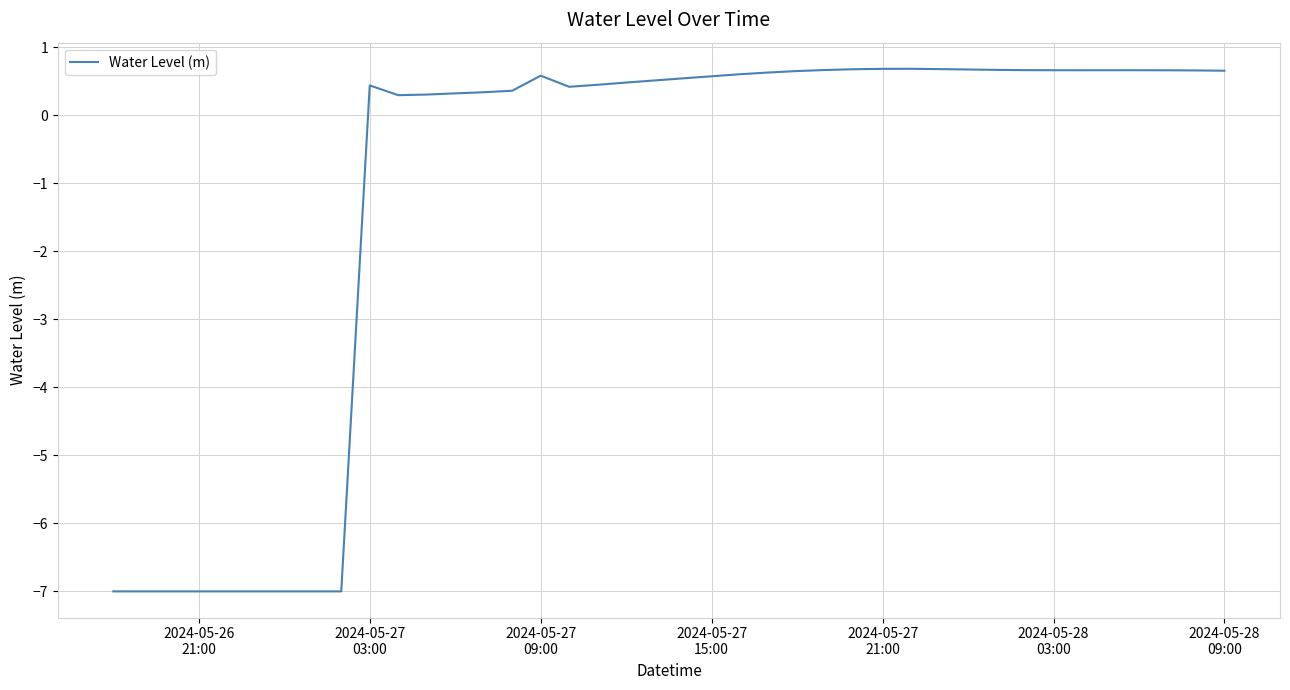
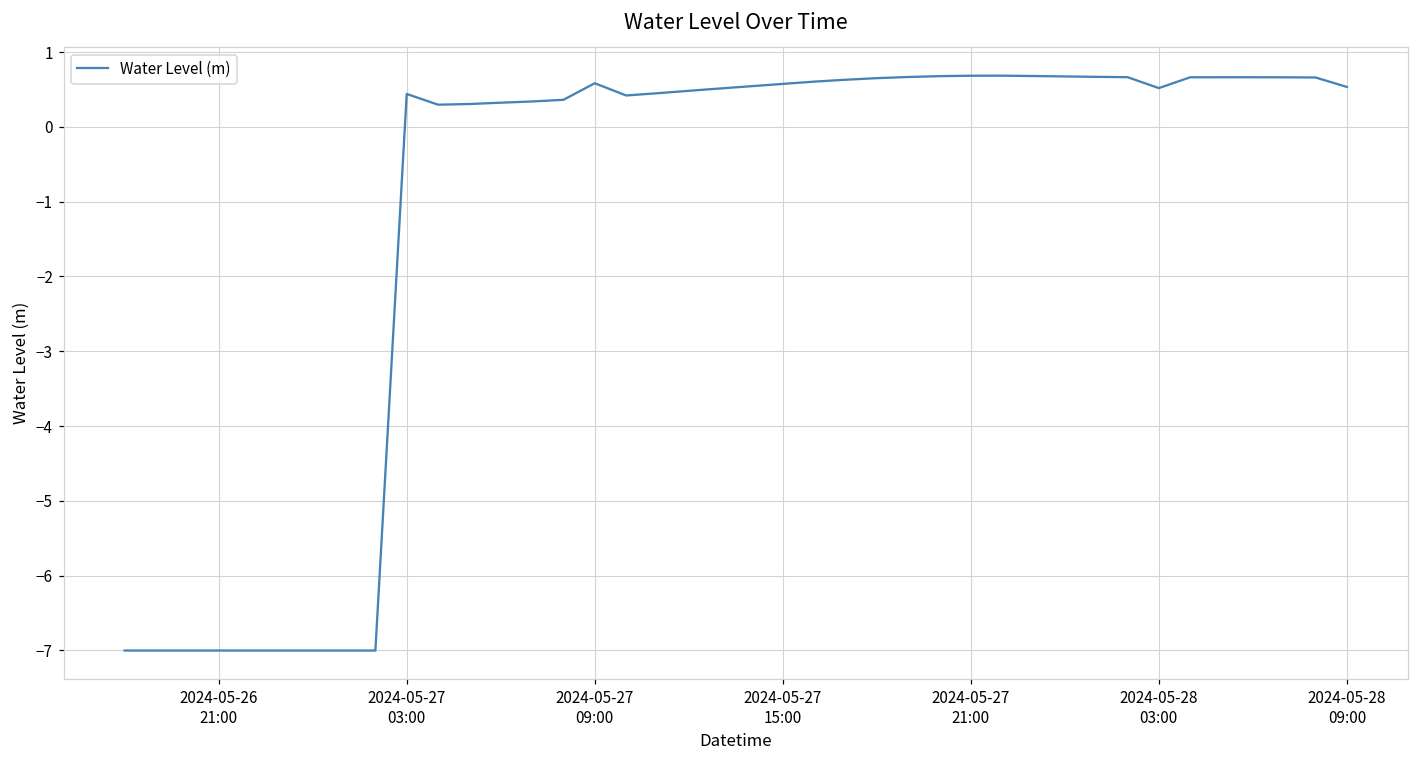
  {
    "2024-05-26 21:00": -7.0,
    "2024-05-27 03:00": 0.4,
    "2024-05-27 09:00": 0.6,
    "2024-05-27 15:00": 0.6,
    "2024-05-27 21:00": 0.7,
-   "2024-05-28 03:00": 0.7,
-   "2024-05-28 09:00": 0.7
+   "2024-05-28 03:00": 0.5,
+   "2024-05-28 09:00": 0.5
  }
